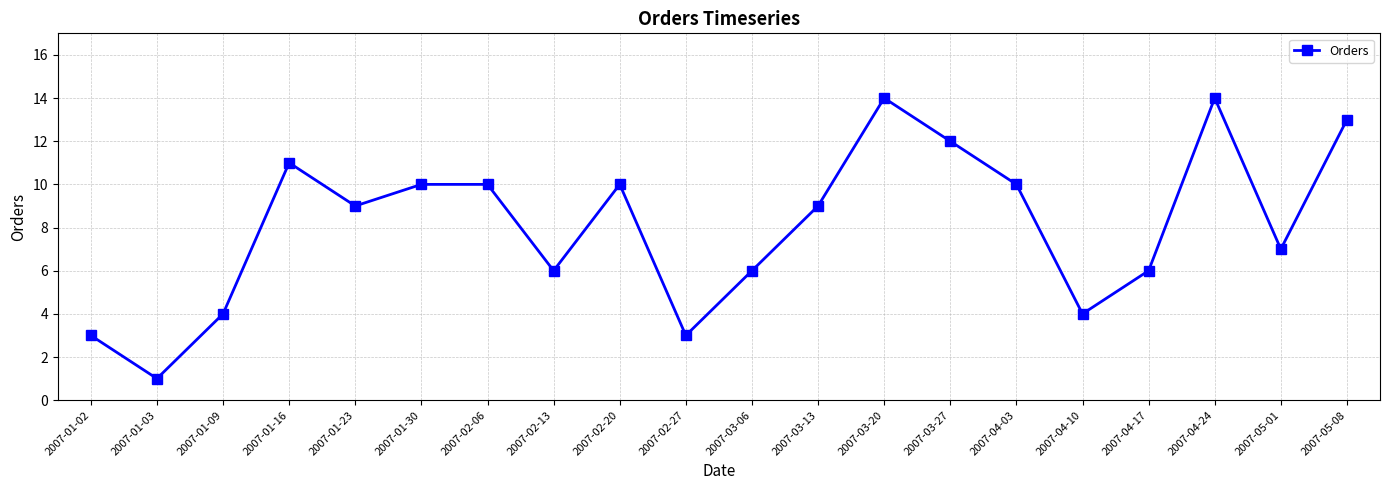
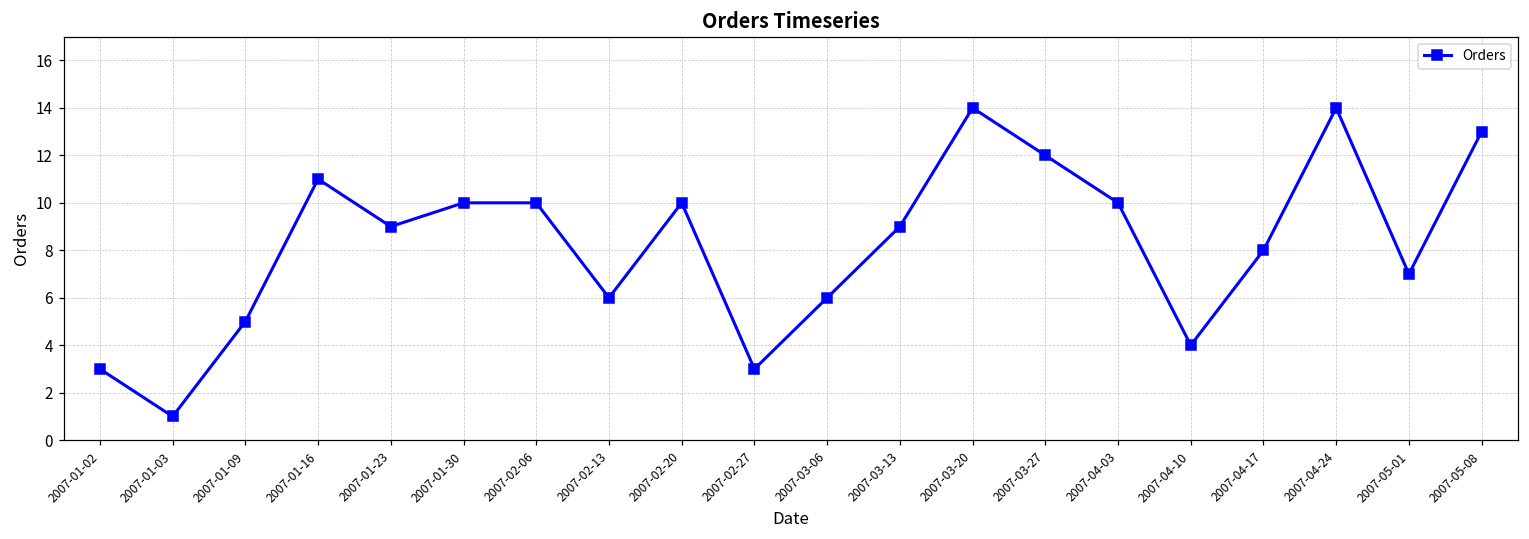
  {
    "2007-01-02": 3,
    "2007-01-03": 1,
-   "2007-01-09": 4,
+   "2007-01-09": 5,
    "2007-01-16": 11,
    "2007-01-23": 9,
    "2007-01-30": 10,
    "2007-02-06": 10,
    "2007-02-13": 6,
    "2007-02-20": 10,
    "2007-02-27": 3,
    "2007-03-06": 6,
    "2007-03-13": 9,
    "2007-03-20": 14,
    "2007-03-27": 12,
    "2007-04-03": 10,
    "2007-04-10": 4,
-   "2007-04-17": 6,
+   "2007-04-17": 8,
    "2007-04-24": 14,
    "2007-05-01": 7,
    "2007-05-08": 13
  }
